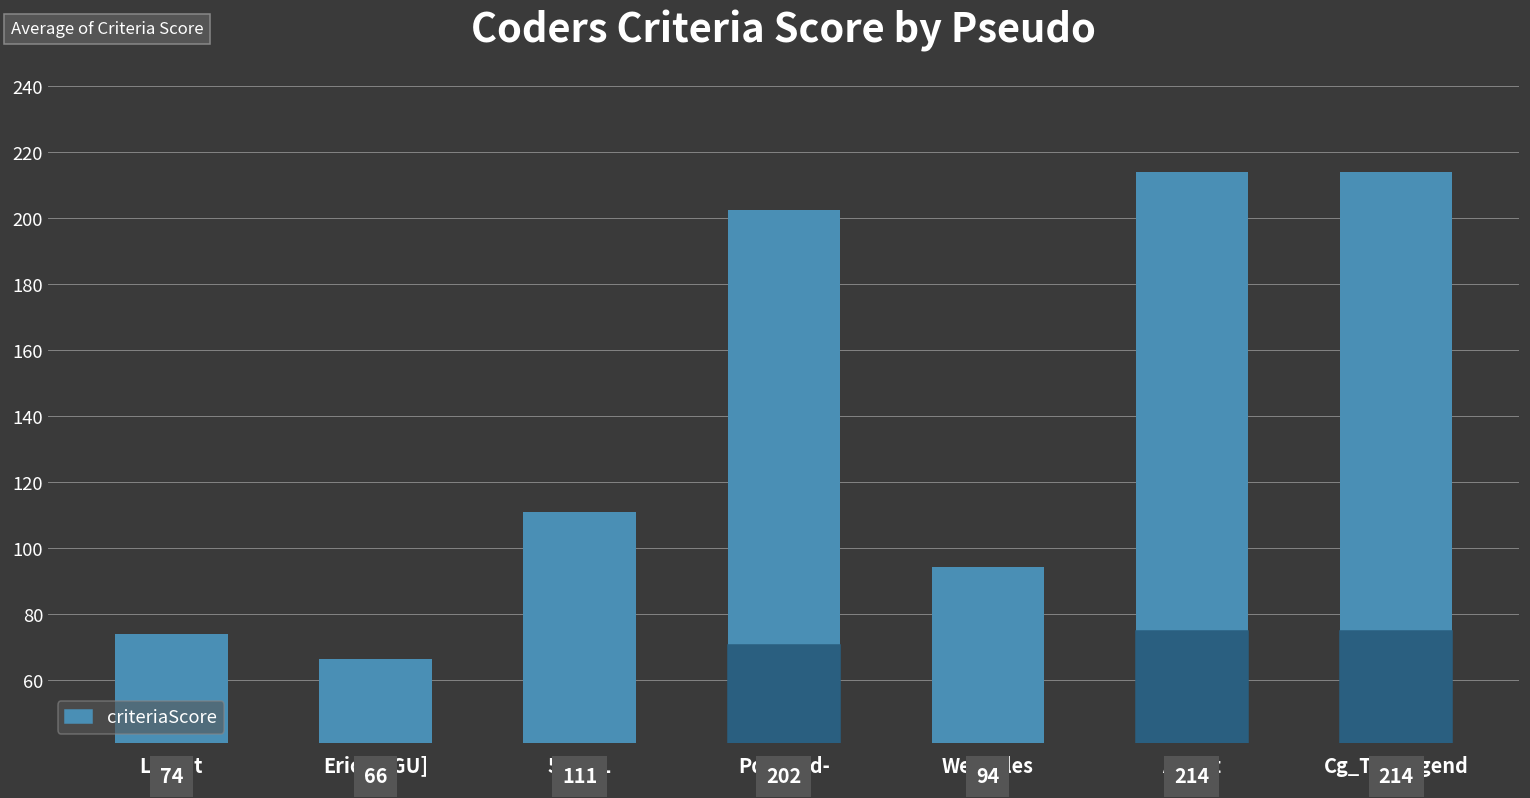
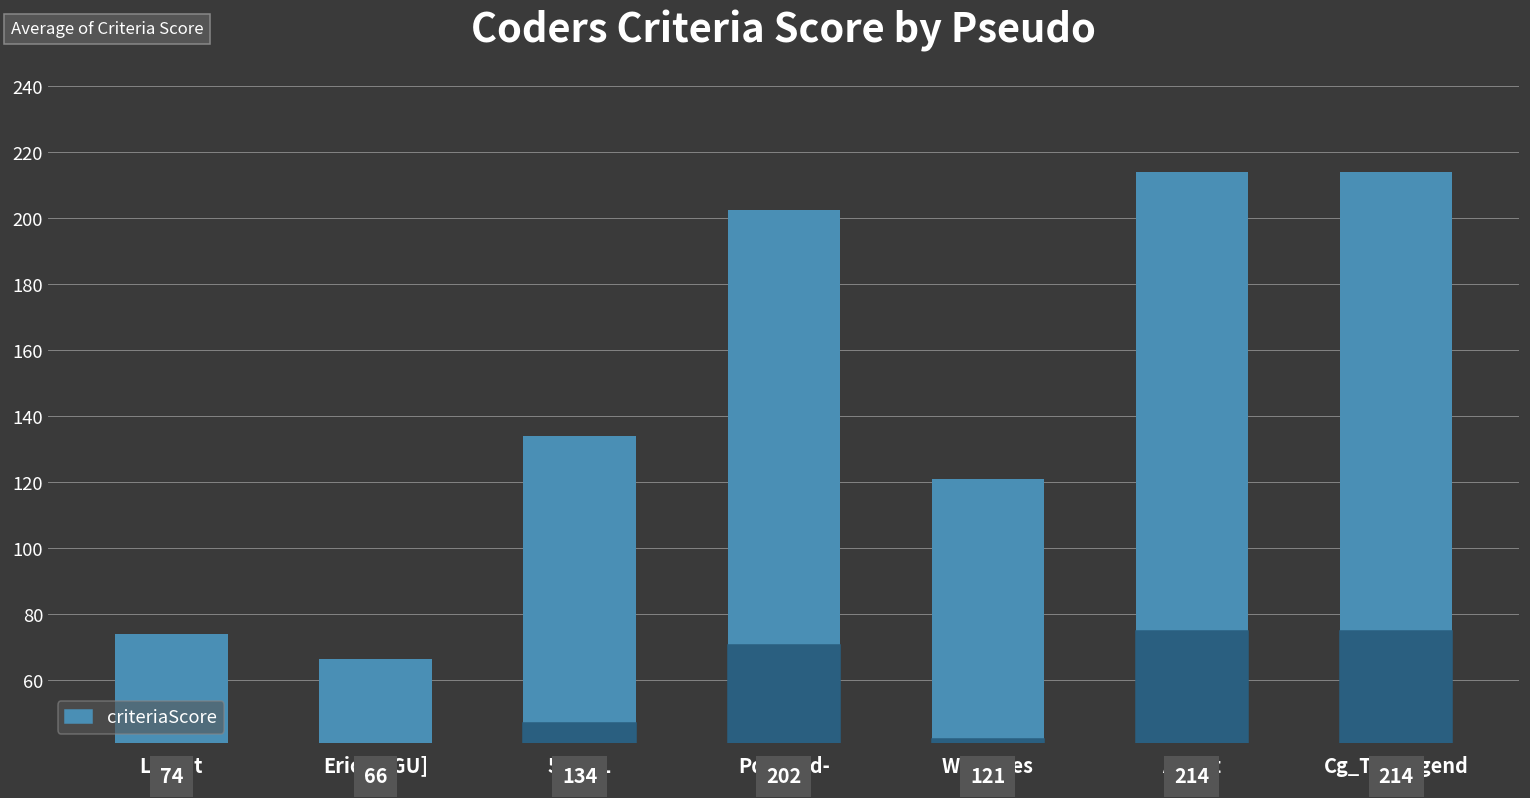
  {
-   "5DN1L": 111,
-   "Westicles": 94
+   "5DN1L": 134,
+   "Westicles": 121
  }
